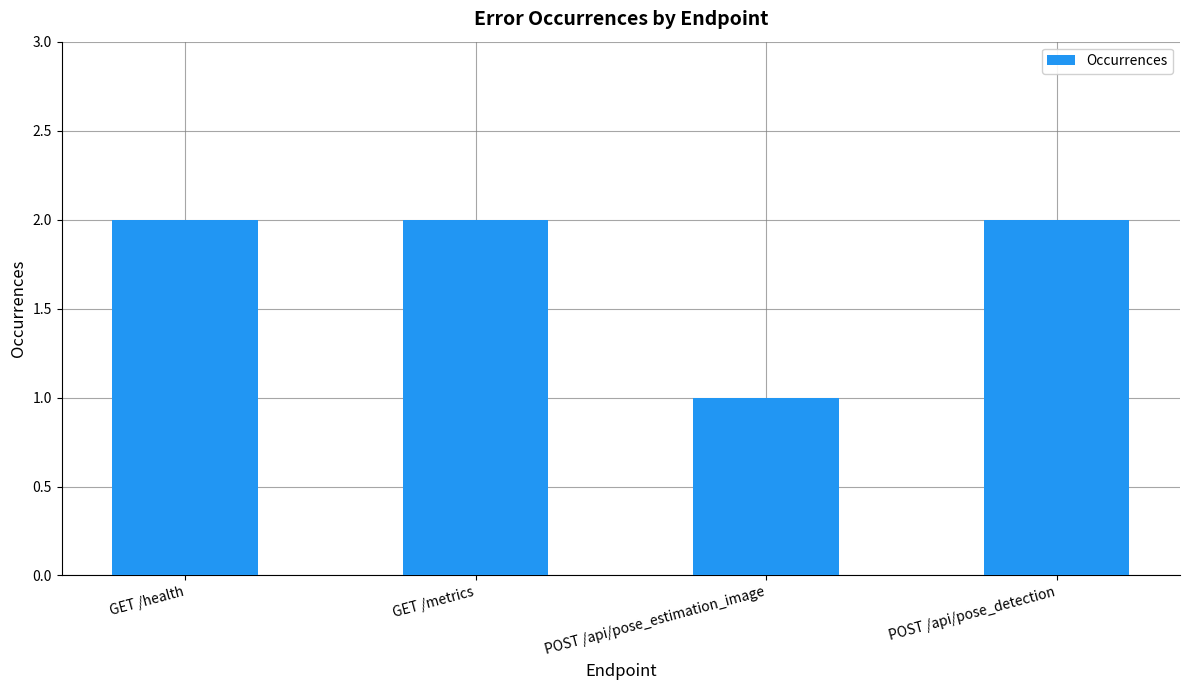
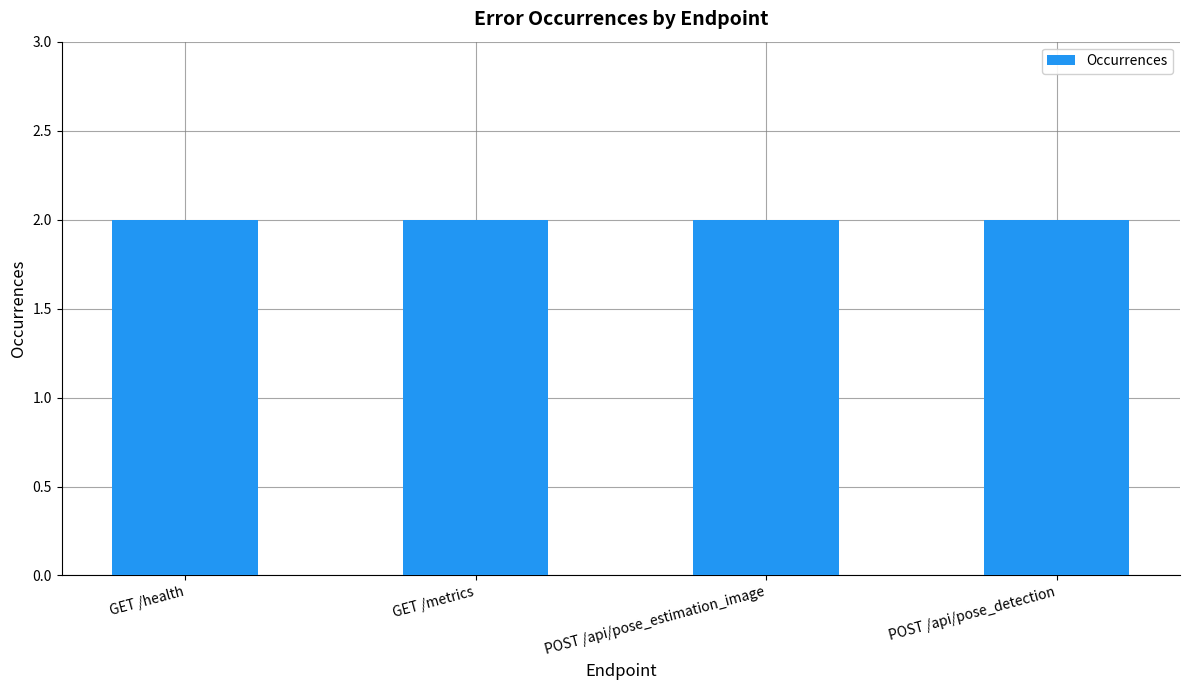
  {
    "GET /health": 2,
    "GET /metrics": 2,
-   "POST /api/pose_estimation_image": 1,
+   "POST /api/pose_estimation_image": 2,
    "POST /api/pose_detection": 2
  }
